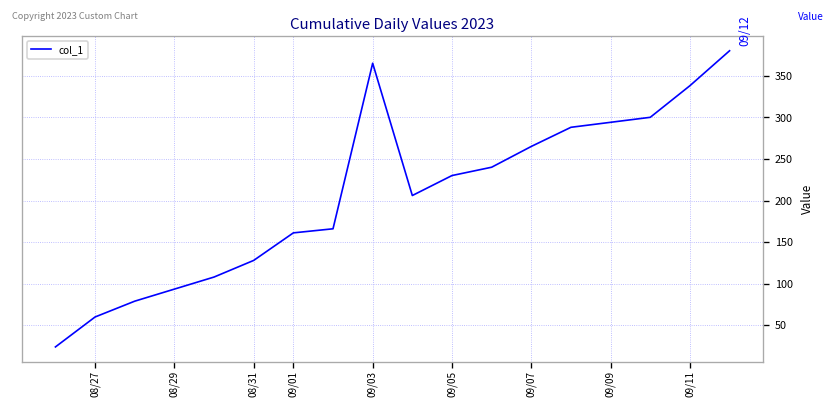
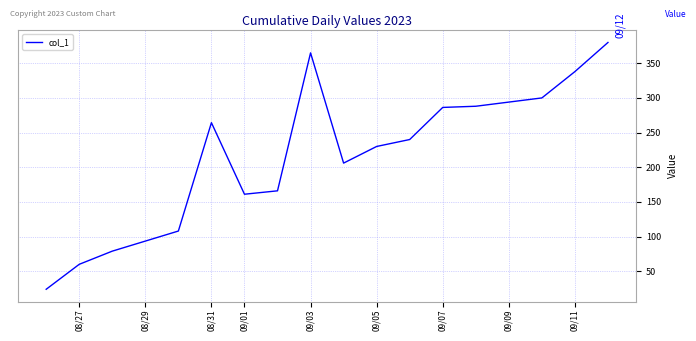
  {
    "08/27": 60,
-   "08/31": 130,
+   "08/31": 260,
    "09/01": 160,
    "09/03": 370,
    "09/05": 230,
-   "09/07": 270,
+   "09/07": 290,
    "09/11": 340
  }
